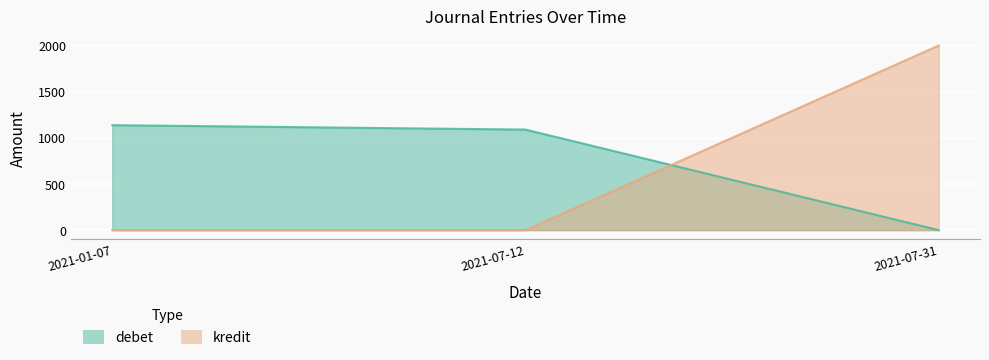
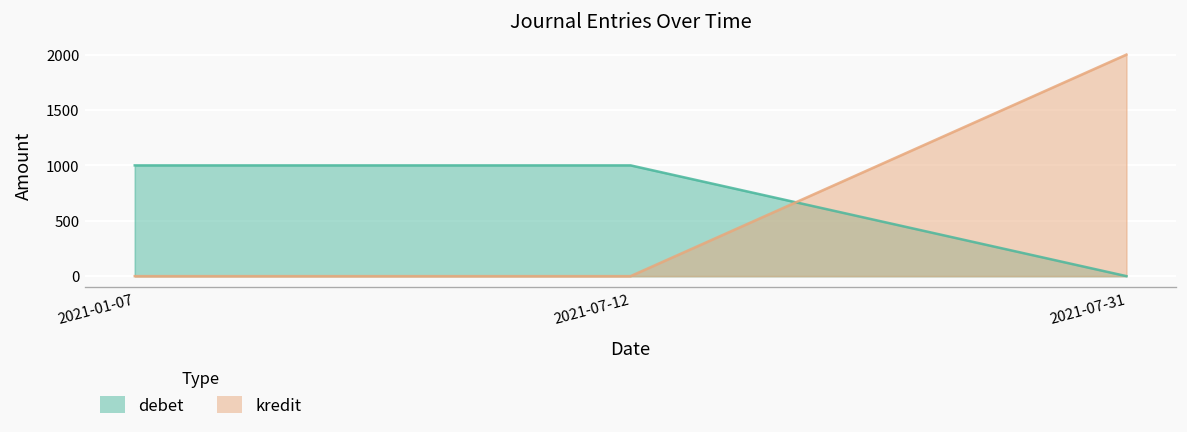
  {
    "debet": {
-     "2021-01-07": 1100,
-     "2021-07-12": 1100,
+     "2021-01-07": 1000,
+     "2021-07-12": 1000,
      "2021-07-31": 0
    },
    "kredit": {
      "2021-01-07": 0,
      "2021-07-12": 0,
      "2021-07-31": 2000
    }
  }
